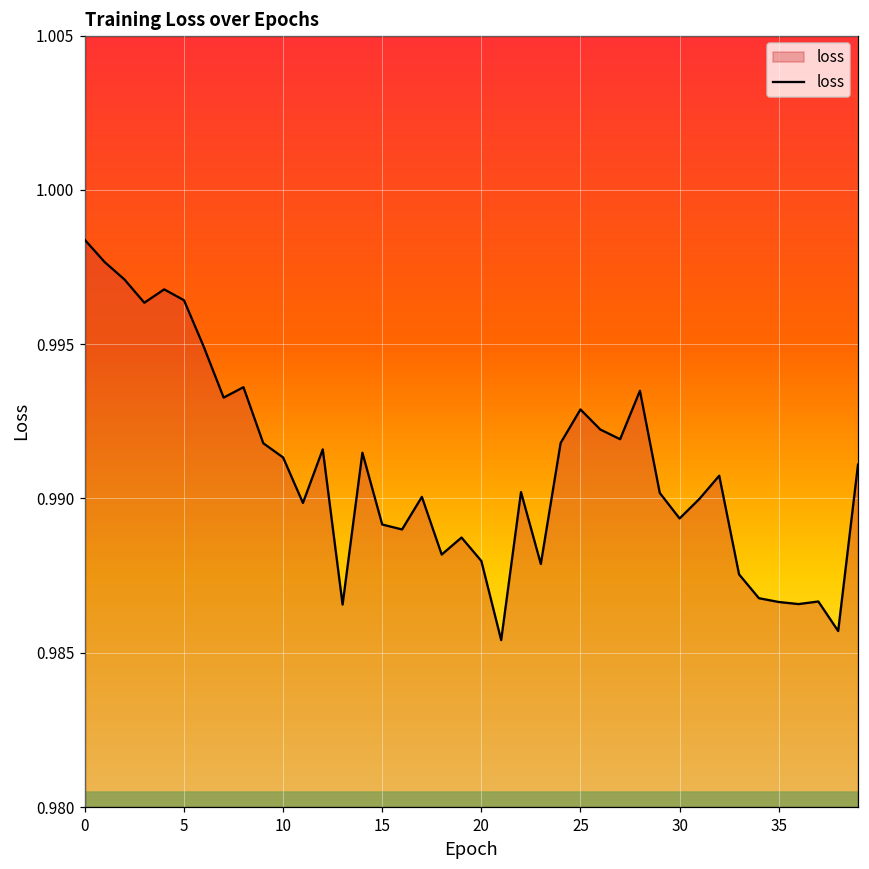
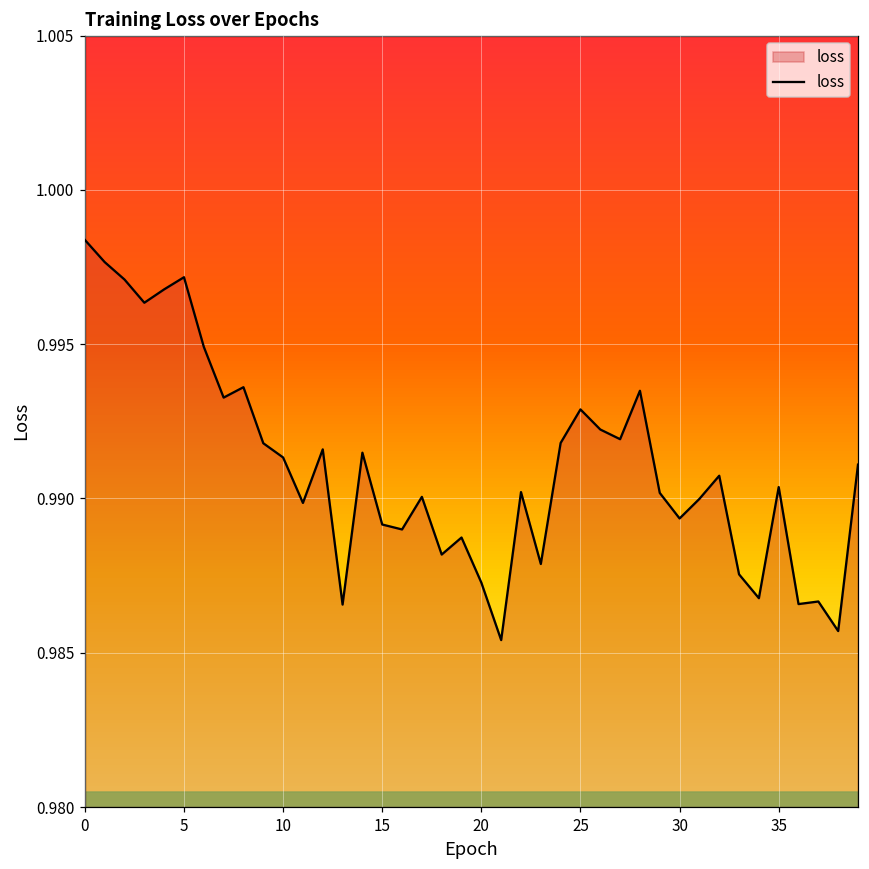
  {
    "0": 0.9984,
-   "5": 0.9964,
+   "5": 0.9972,
    "10": 0.9913,
    "15": 0.9892,
-   "20": 0.9880,
+   "20": 0.9873,
    "25": 0.9929,
    "30": 0.9894,
-   "35": 0.9866
+   "35": 0.9904
  }
